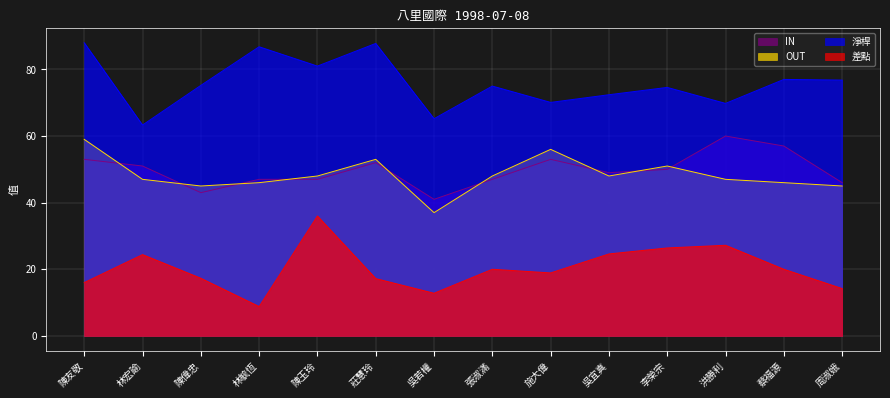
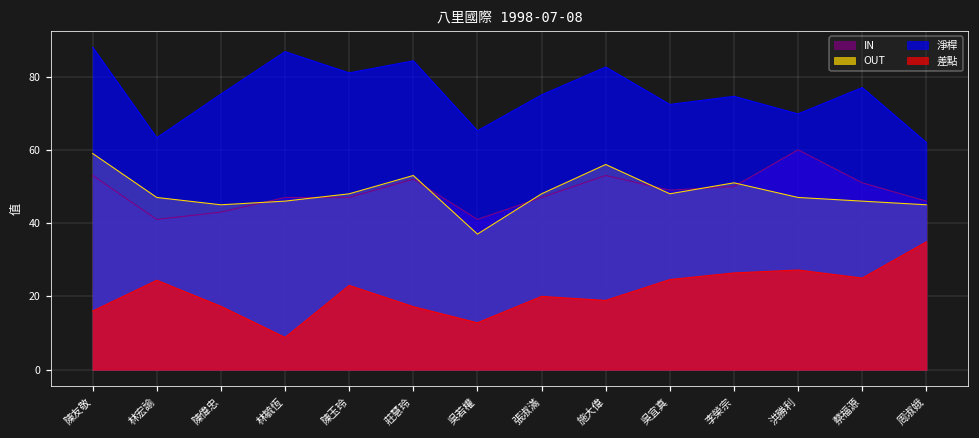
  {
    "IN": {
      "陳友敬": 53,
-     "林宏諭": 51,
+     "林宏諭": 41,
      "陳偉忠": 43,
      "林毓恆": 47,
      "陳玉玲": 47,
      "莊慧玲": 52,
      "吳若權": 41,
      "張淑滿": 47,
      "施大偉": 53,
      "吳宜真": 49,
      "李榮宗": 50,
      "洪勝利": 60,
-     "蔡福源": 57,
+     "蔡福源": 51,
      "周淑娥": 46
    },
    "OUT": {
      "陳友敬": 59,
      "林宏諭": 47,
      "陳偉忠": 45,
      "林毓恆": 46,
      "陳玉玲": 48,
      "莊慧玲": 53,
      "吳若權": 37,
      "張淑滿": 48,
      "施大偉": 56,
      "吳宜真": 48,
      "李榮宗": 51,
      "洪勝利": 47,
      "蔡福源": 46,
      "周淑娥": 45
    },
    "淨桿": {
      "陳友敬": 88,
      "林宏諭": 63,
      "陳偉忠": 75,
      "林毓恆": 87,
      "陳玉玲": 81,
-     "莊慧玲": 88,
+     "莊慧玲": 84,
      "吳若權": 65,
      "張淑滿": 75,
-     "施大偉": 70,
+     "施大偉": 83,
      "吳宜真": 72,
      "李榮宗": 75,
      "洪勝利": 70,
      "蔡福源": 77,
-     "周淑娥": 77
+     "周淑娥": 62
    },
    "差點": {
      "陳友敬": 16,
      "林宏諭": 24,
      "陳偉忠": 17,
      "林毓恆": 9,
-     "陳玉玲": 36,
+     "陳玉玲": 23,
      "莊慧玲": 17,
      "吳若權": 13,
      "張淑滿": 20,
      "施大偉": 19,
      "吳宜真": 25,
      "李榮宗": 26,
      "洪勝利": 27,
-     "蔡福源": 20,
-     "周淑娥": 14
+     "蔡福源": 25,
+     "周淑娥": 35
    }
  }
